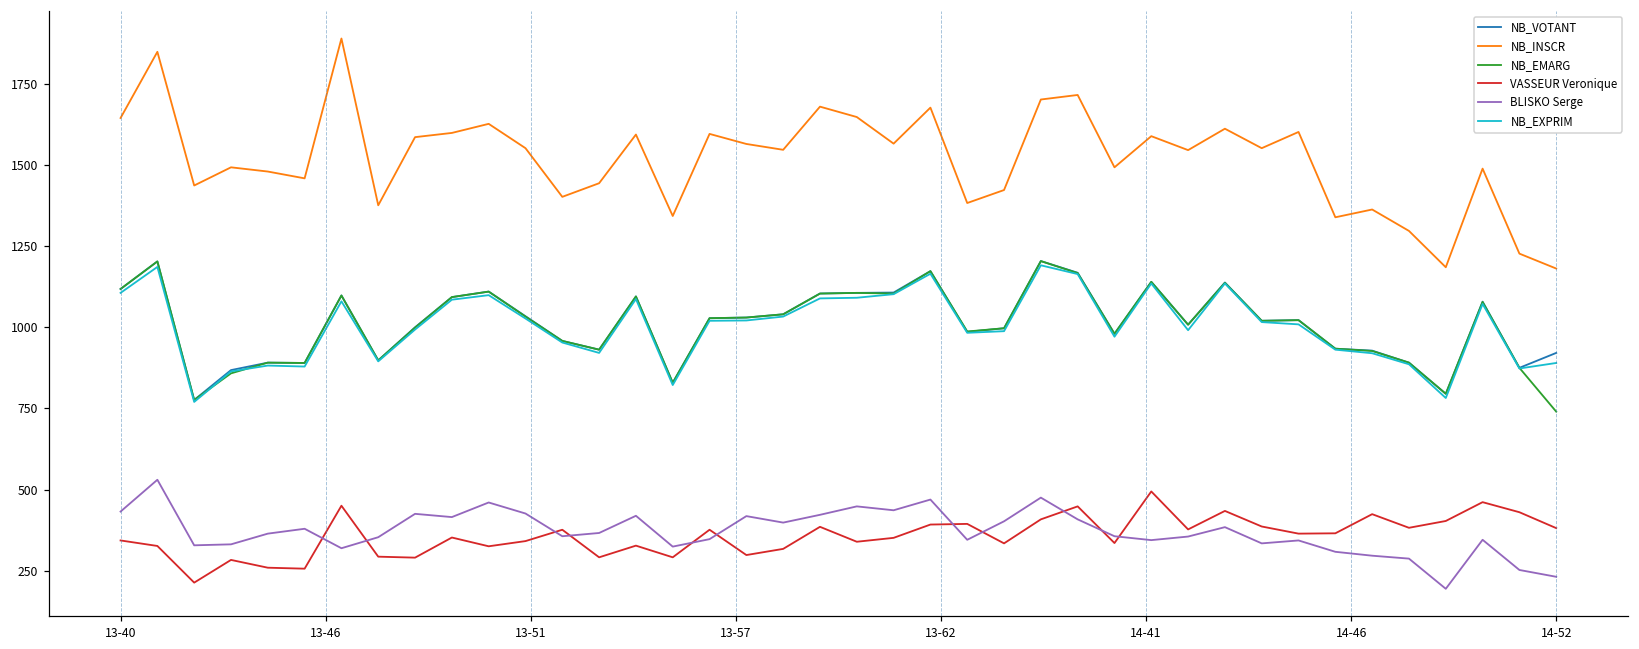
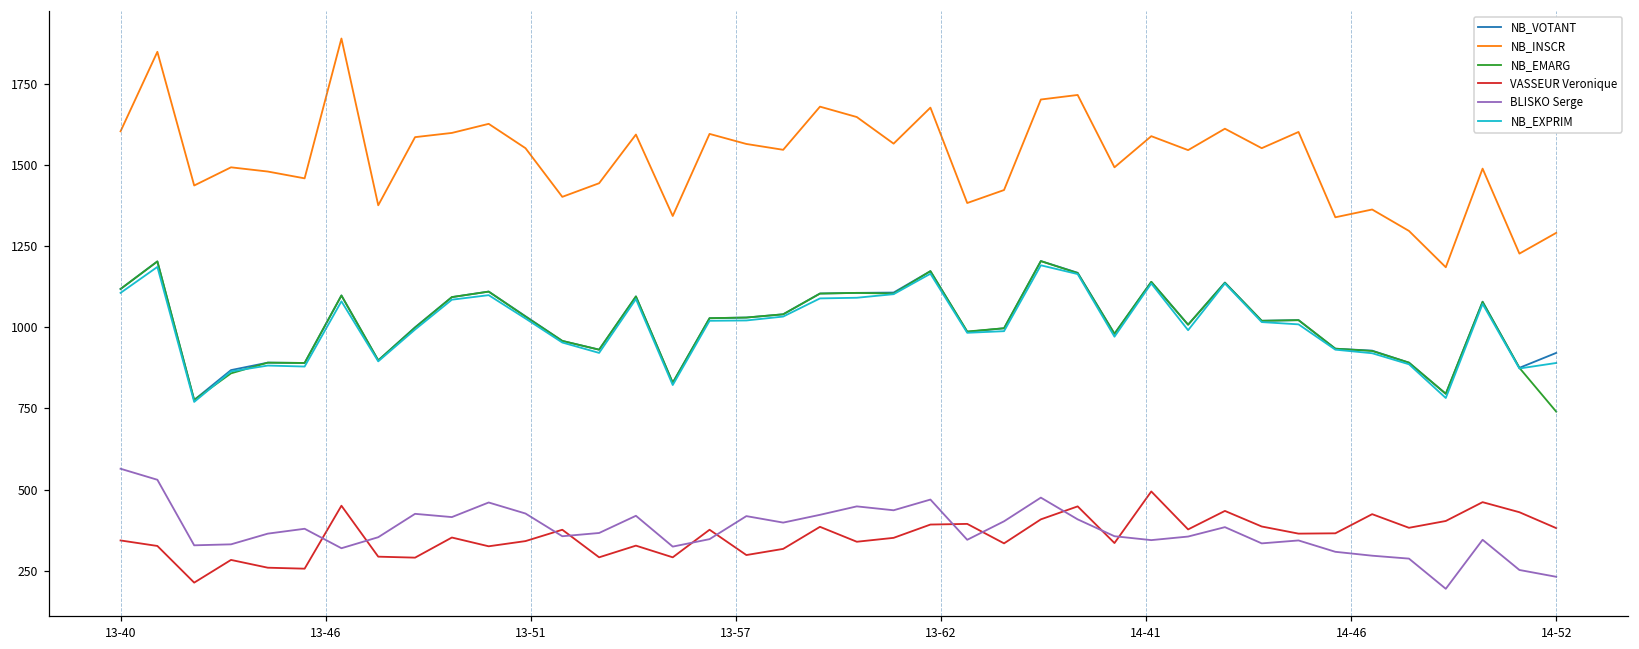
  {
    "NB_VOTANT": {
      "14-52": 920
    },
    "NB_INSCR": {
-     "13-40": 1650,
-     "14-52": 1180
+     "13-40": 1600,
+     "14-52": 1290
    },
    "NB_EMARG": {
      "14-52": 740
    },
    "VASSEUR Veronique": {
      "13-40": 340,
      "14-52": 380
    },
    "BLISKO Serge": {
-     "13-40": 430,
+     "13-40": 560,
      "14-52": 230
    },
    "NB_EXPRIM": {
      "13-40": 1110,
      "14-52": 890
    }
  }
